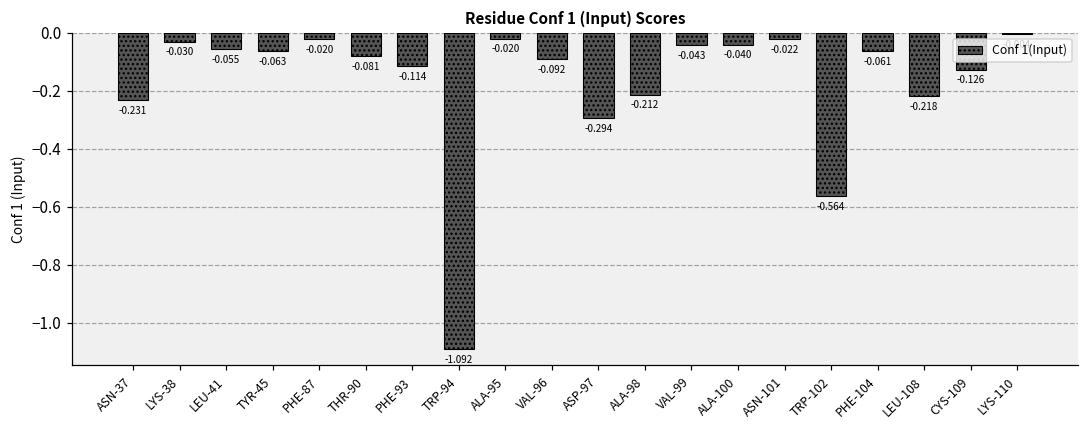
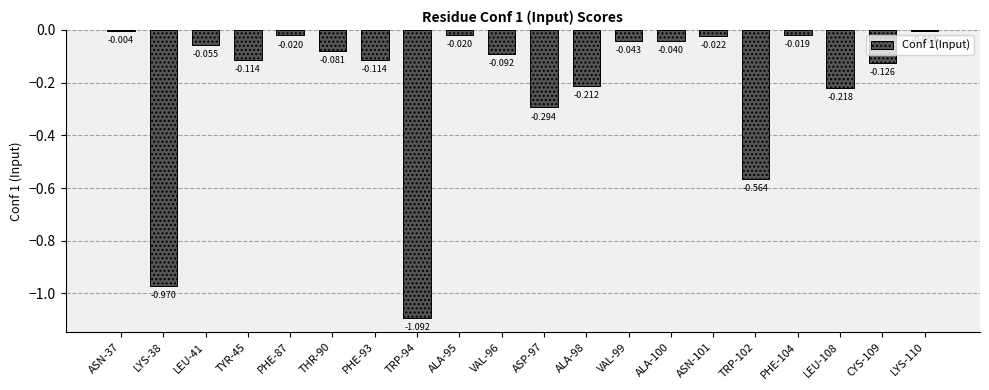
  {
-   "ASN-37": -0.231,
-   "LYS-38": -0.030,
+   "ASN-37": -0.004,
+   "LYS-38": -0.970,
    "LEU-41": -0.055,
-   "TYR-45": -0.063,
+   "TYR-45": -0.114,
    "PHE-87": -0.020,
    "THR-90": -0.081,
    "PHE-93": -0.114,
    "TRP-94": -1.092,
    "ALA-95": -0.020,
    "VAL-96": -0.092,
    "ASP-97": -0.294,
    "ALA-98": -0.212,
    "VAL-99": -0.043,
    "ALA-100": -0.040,
    "ASN-101": -0.022,
    "TRP-102": -0.564,
-   "PHE-104": -0.061,
+   "PHE-104": -0.019,
    "LEU-108": -0.218,
    "CYS-109": -0.126
  }
